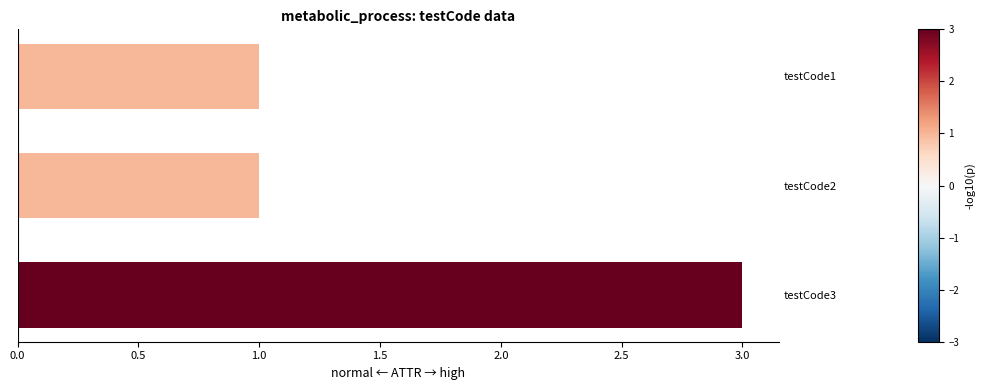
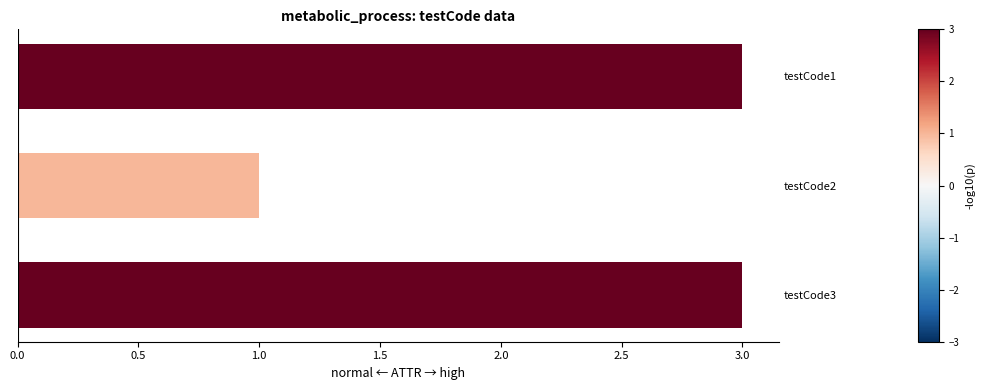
  {
-   "testCode1": 1,
+   "testCode1": 3,
    "testCode2": 1,
    "testCode3": 3
  }
